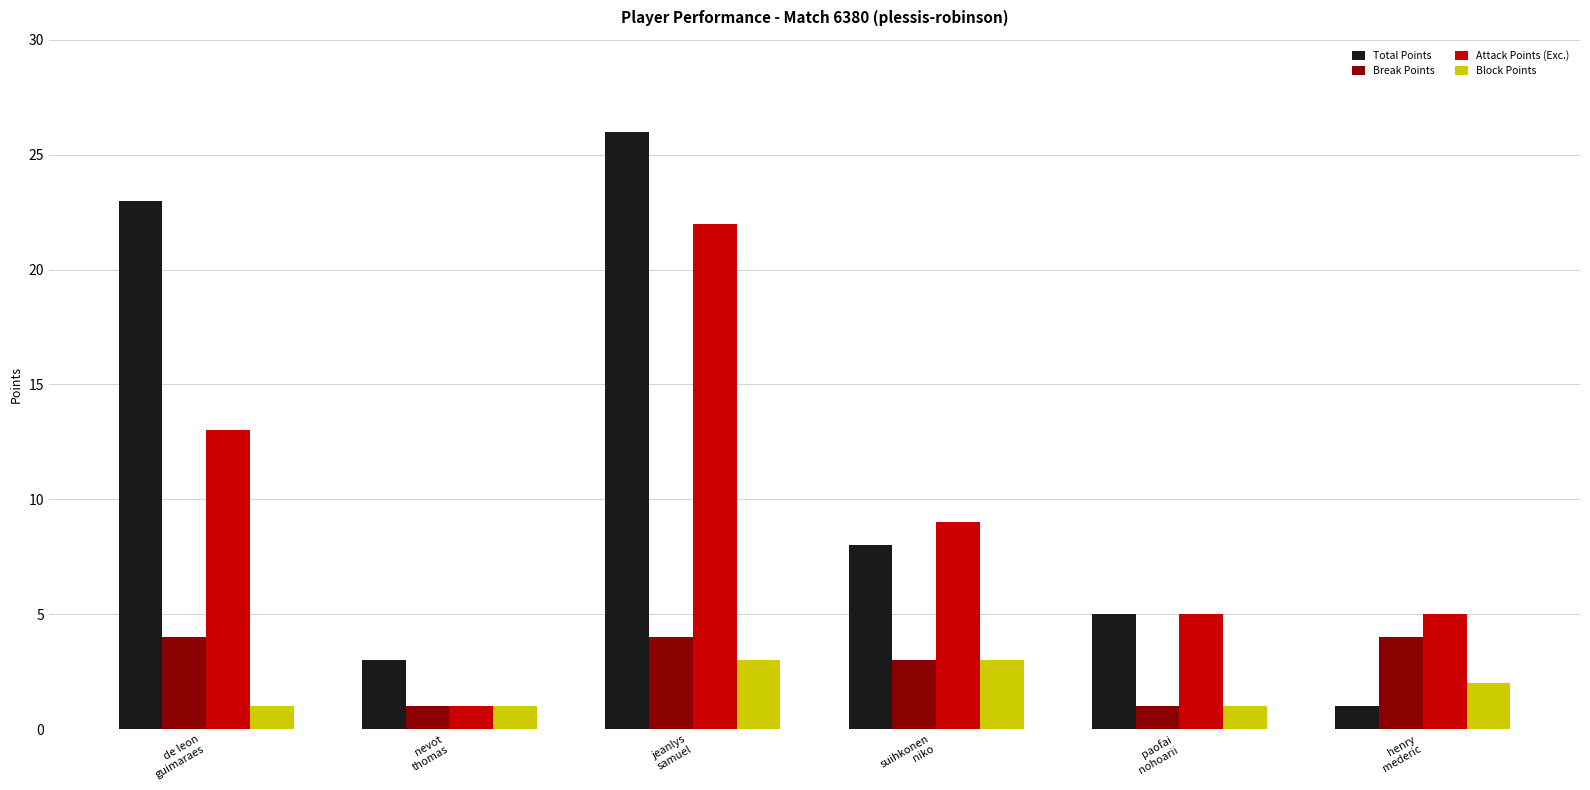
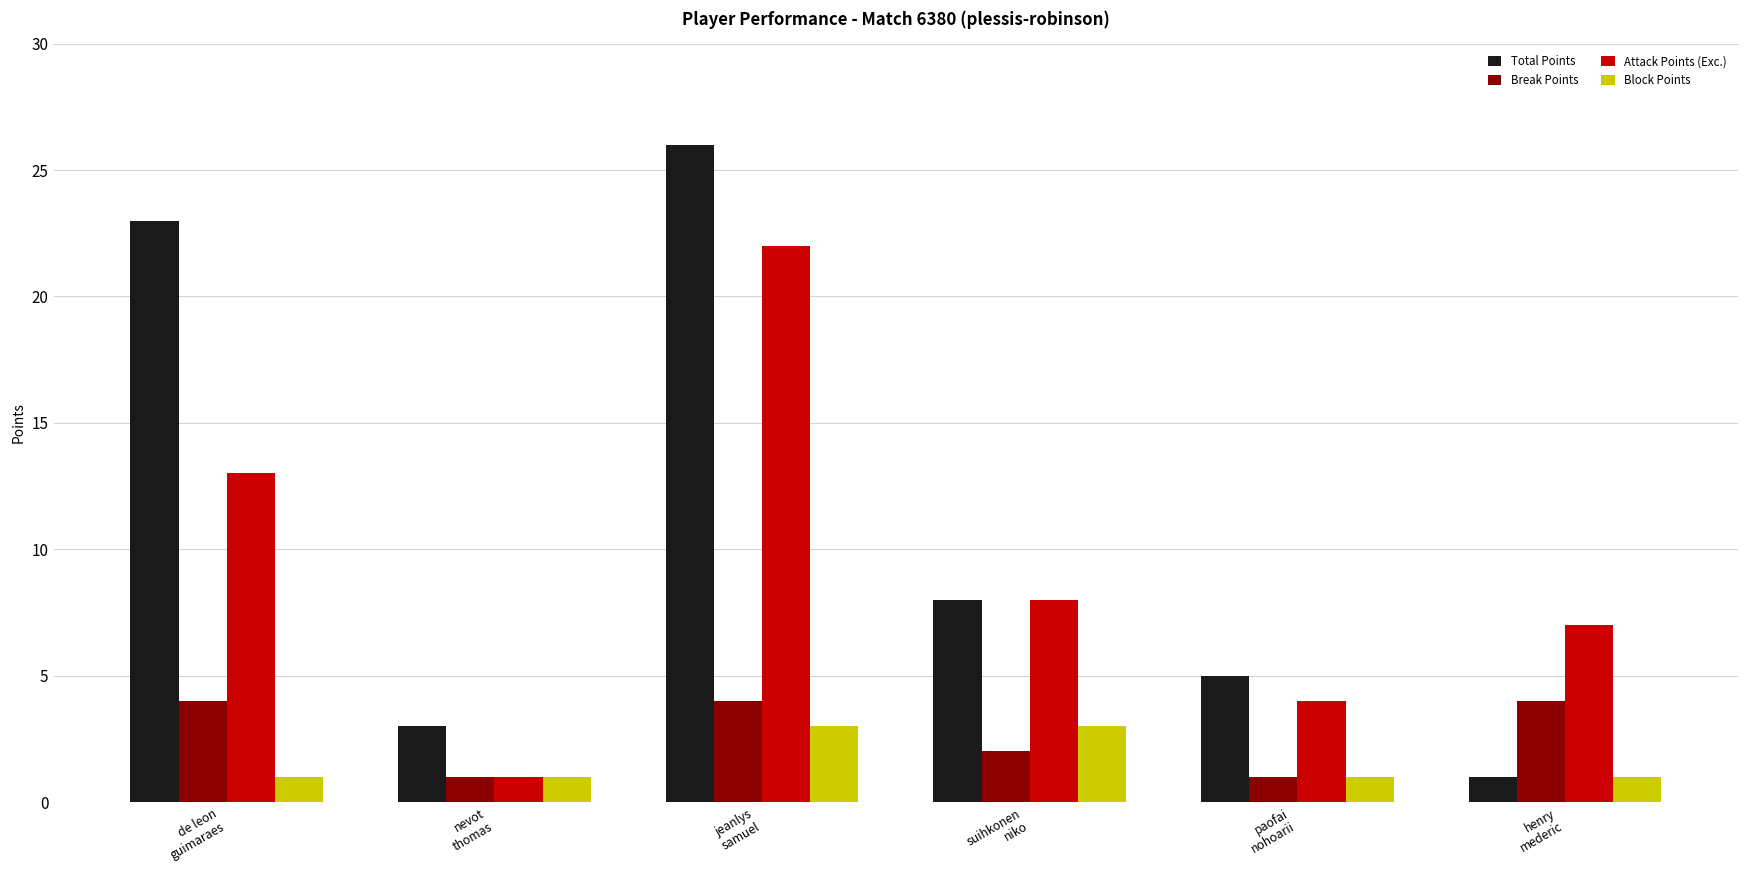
  {
    "Total Points": {
      "de leon guimaraes": 23,
      "nevot thomas": 3,
      "jeanlys samuel": 26,
      "suihkonen niko": 8,
      "paofai nohoarii": 5,
      "henry mederic": 1
    },
    "Break Points": {
      "de leon guimaraes": 4,
      "nevot thomas": 1,
      "jeanlys samuel": 4,
-     "suihkonen niko": 3,
+     "suihkonen niko": 2,
      "paofai nohoarii": 1,
      "henry mederic": 4
    },
    "Attack Points (Exc.)": {
      "de leon guimaraes": 13,
      "nevot thomas": 1,
      "jeanlys samuel": 22,
-     "suihkonen niko": 9,
-     "paofai nohoarii": 5,
-     "henry mederic": 5
+     "suihkonen niko": 8,
+     "paofai nohoarii": 4,
+     "henry mederic": 7
    },
    "Block Points": {
      "de leon guimaraes": 1,
      "nevot thomas": 1,
      "jeanlys samuel": 3,
      "suihkonen niko": 3,
      "paofai nohoarii": 1,
-     "henry mederic": 2
+     "henry mederic": 1
    }
  }
